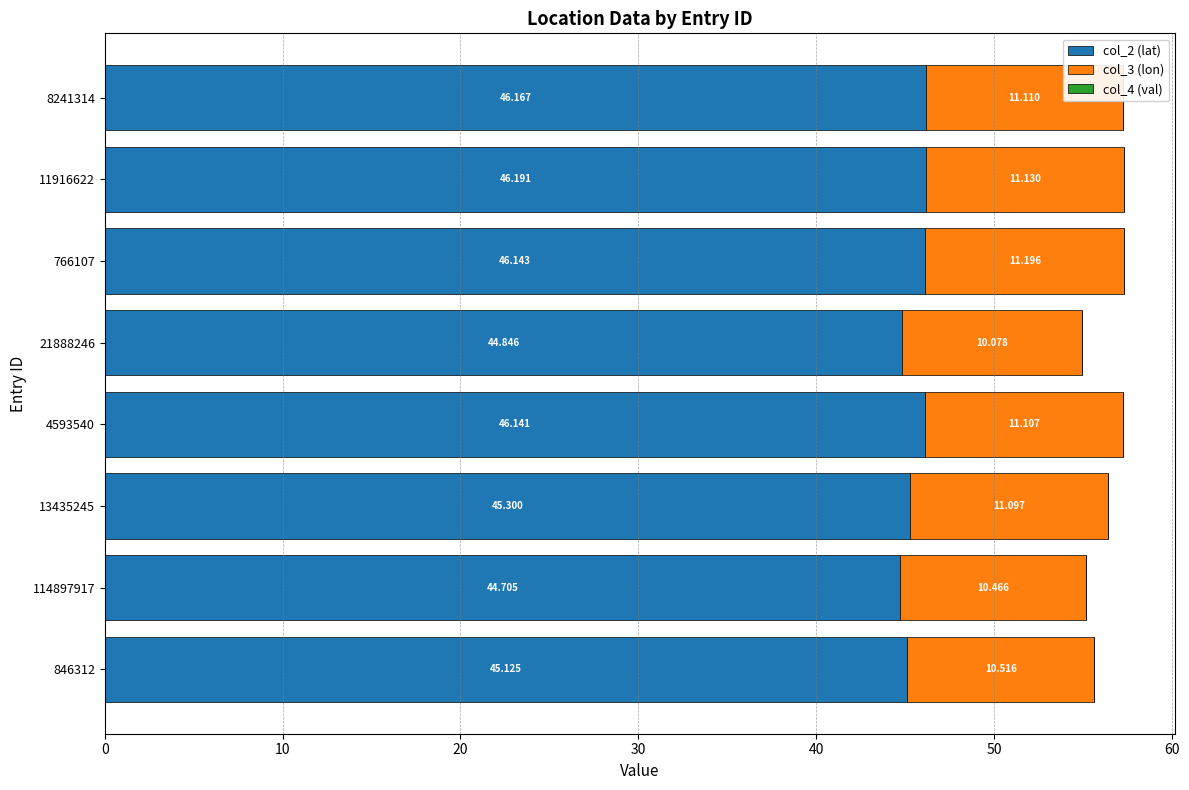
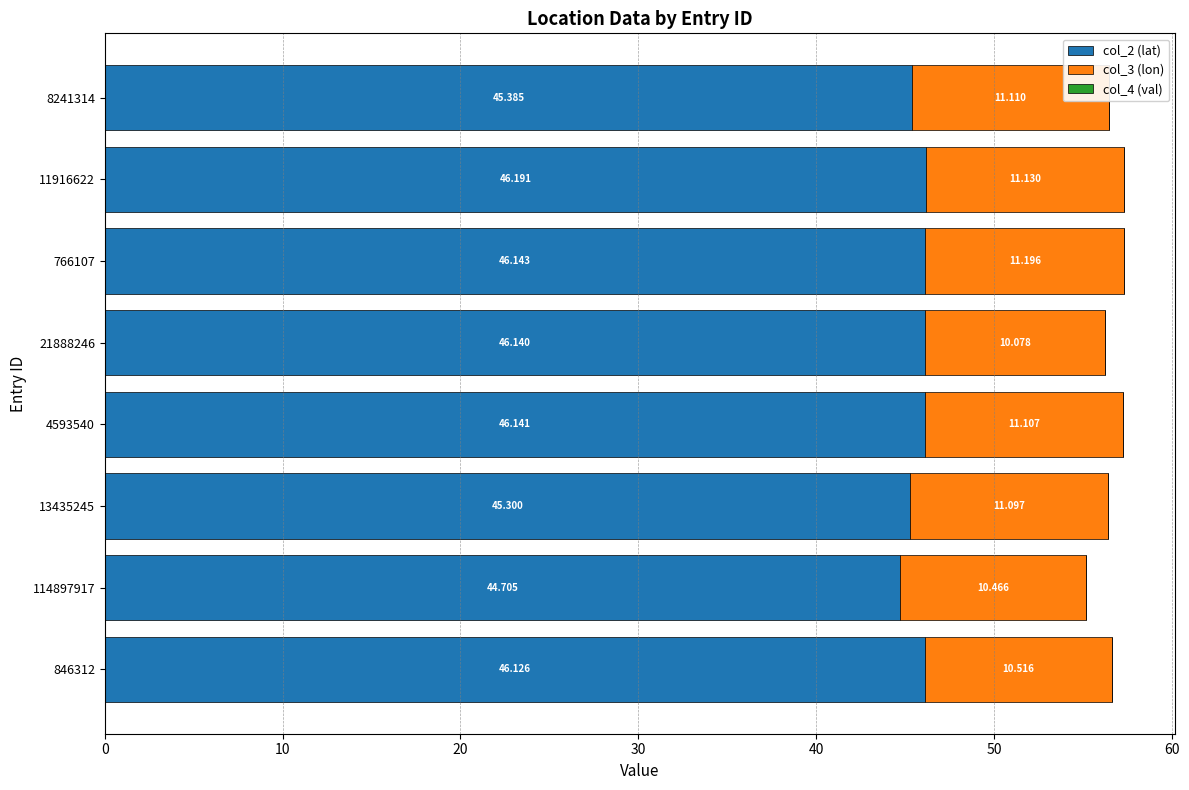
  {
    "col_2 (lat)": {
-     "8241314": 46.167,
+     "8241314": 45.385,
      "11916622": 46.191,
      "766107": 46.143,
-     "21888246": 44.846,
+     "21888246": 46.140,
      "4593540": 46.141,
      "13435245": 45.300,
      "114897917": 44.705,
-     "846312": 45.125
+     "846312": 46.126
    },
    "col_4 (val)": {
      "11916622": 11.130,
      "766107": 11.196,
      "21888246": 10.078,
      "4593540": 11.107,
      "13435245": 11.097,
      "114897917": 10.466,
      "846312": 10.516
    }
  }
